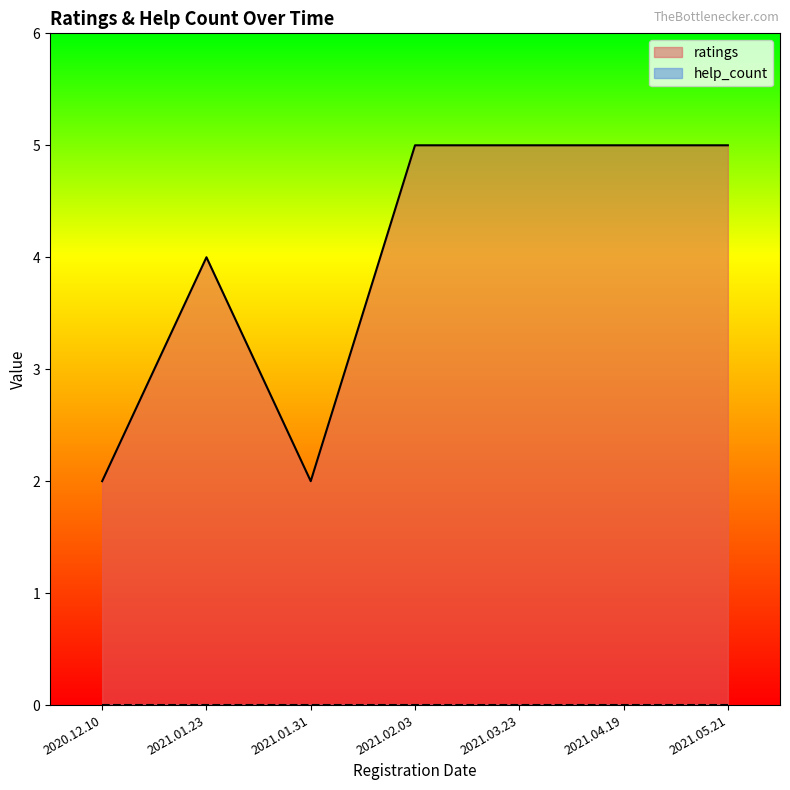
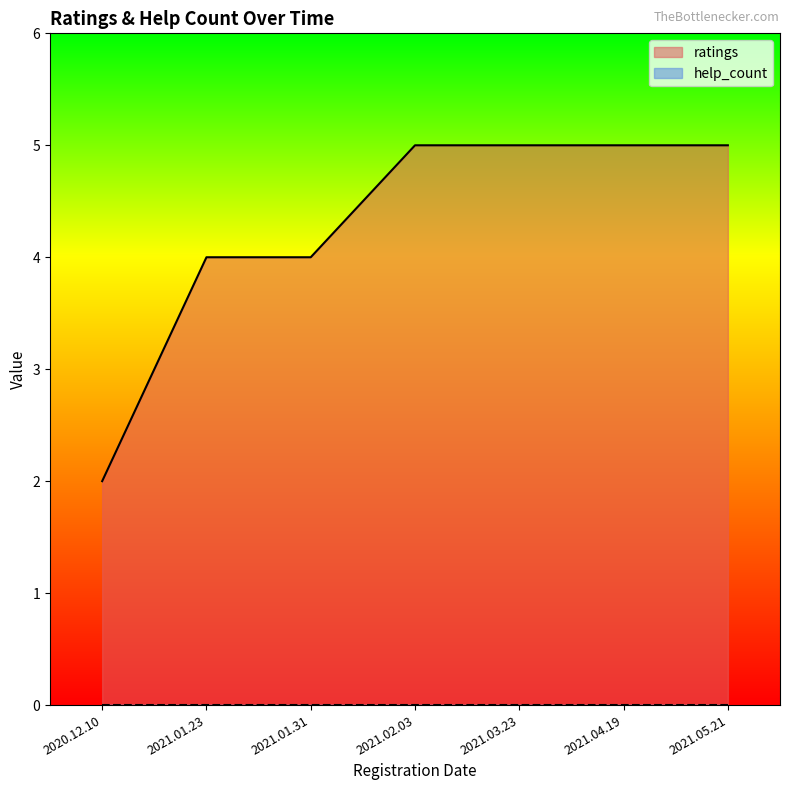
  {
    "ratings": {
      "2020.12.10": 2,
      "2021.01.23": 4,
-     "2021.01.31": 2,
+     "2021.01.31": 4,
      "2021.02.03": 5,
      "2021.03.23": 5,
      "2021.04.19": 5,
      "2021.05.21": 5
    },
    "help_count": {
      "2020.12.10": 0,
      "2021.01.23": 0,
      "2021.01.31": 0,
      "2021.02.03": 0,
      "2021.03.23": 0,
      "2021.04.19": 0,
      "2021.05.21": 0
    }
  }
